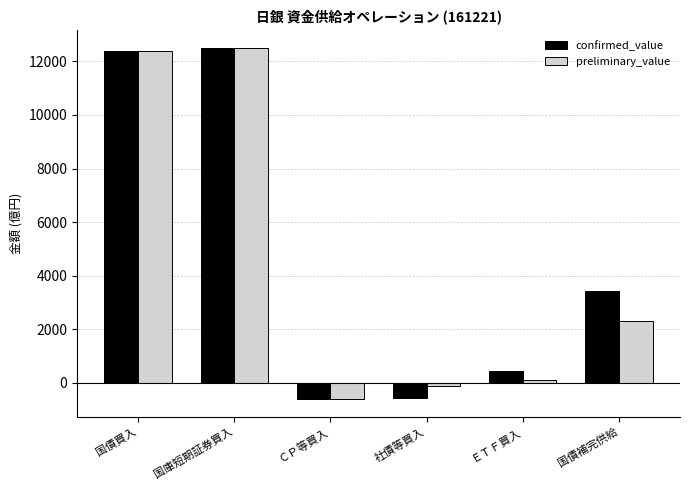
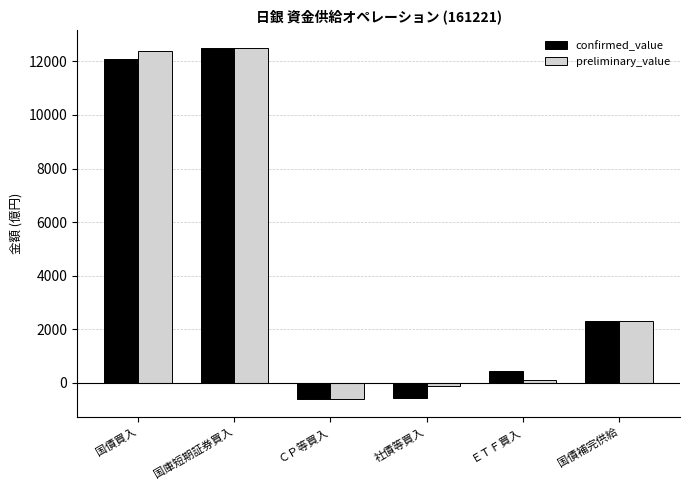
  {
    "confirmed_value": {
-     "国債買入": 12400,
+     "国債買入": 12100,
      "国庫短期証券買入": 12500,
      "ＣＰ等買入": -600,
      "社債等買入": -500,
      "ＥＴＦ買入": 400,
-     "国債補完供給": 3400
+     "国債補完供給": 2300
    },
    "preliminary_value": {
      "国債買入": 12400,
      "国庫短期証券買入": 12500,
      "ＣＰ等買入": -600,
      "社債等買入": -100,
      "ＥＴＦ買入": 100,
      "国債補完供給": 2300
    }
  }
